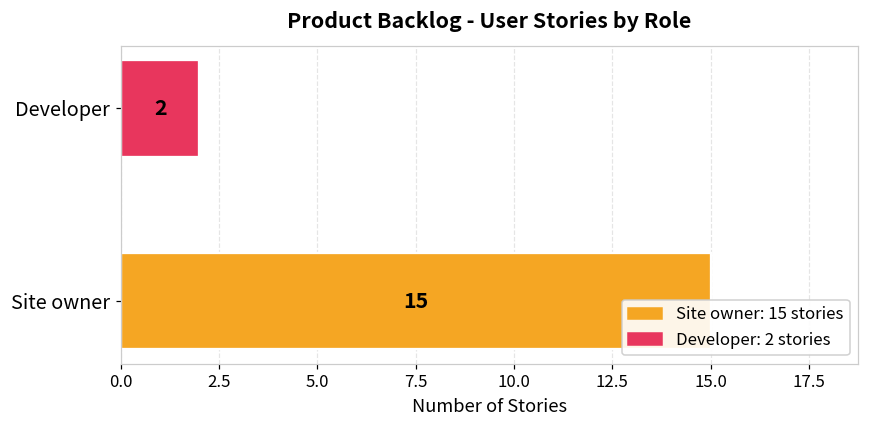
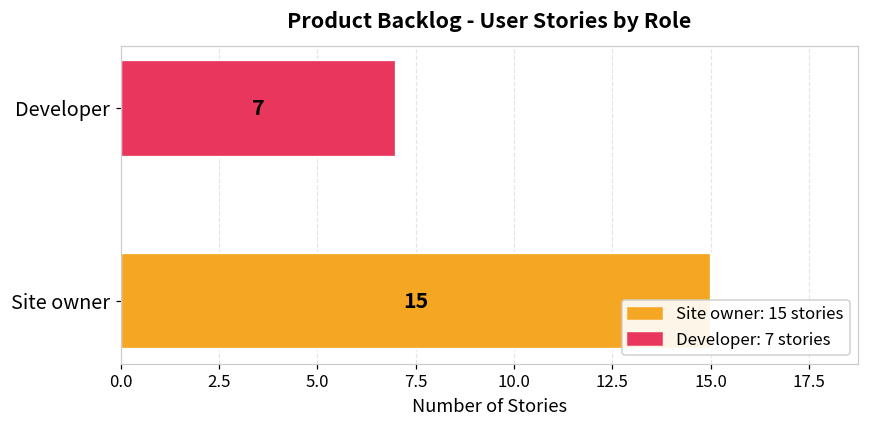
  {
-   "Developer": 2
+   "Developer": 7
  }
